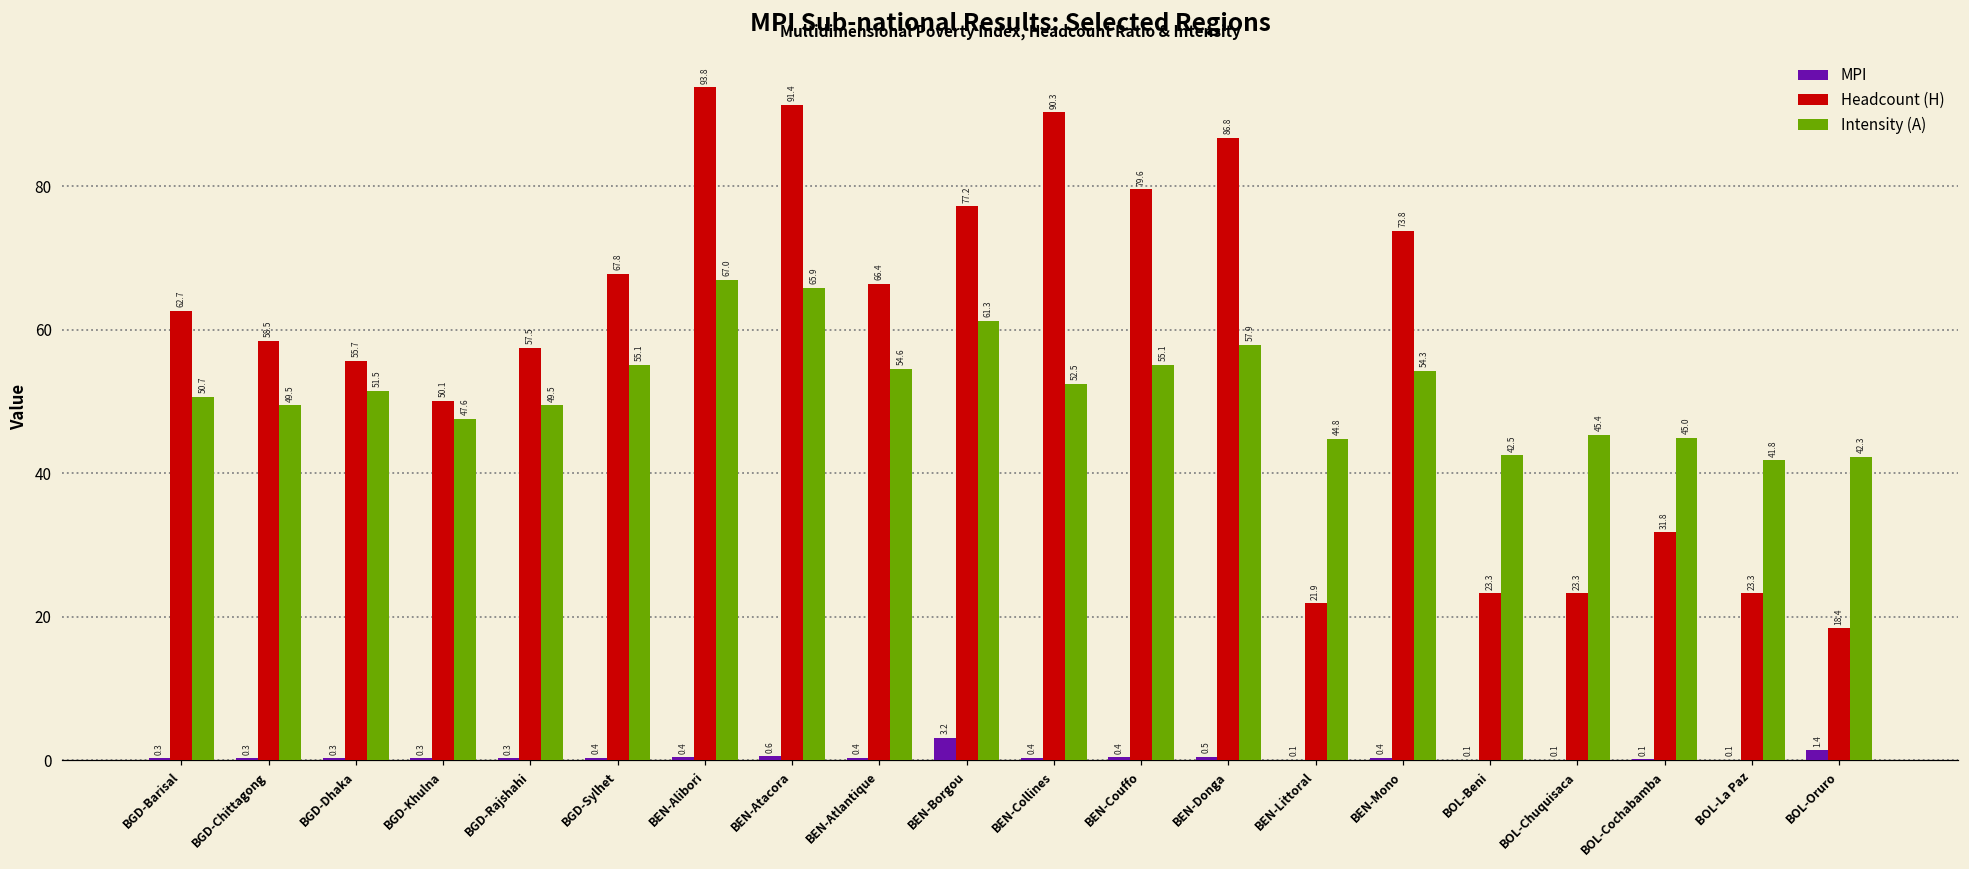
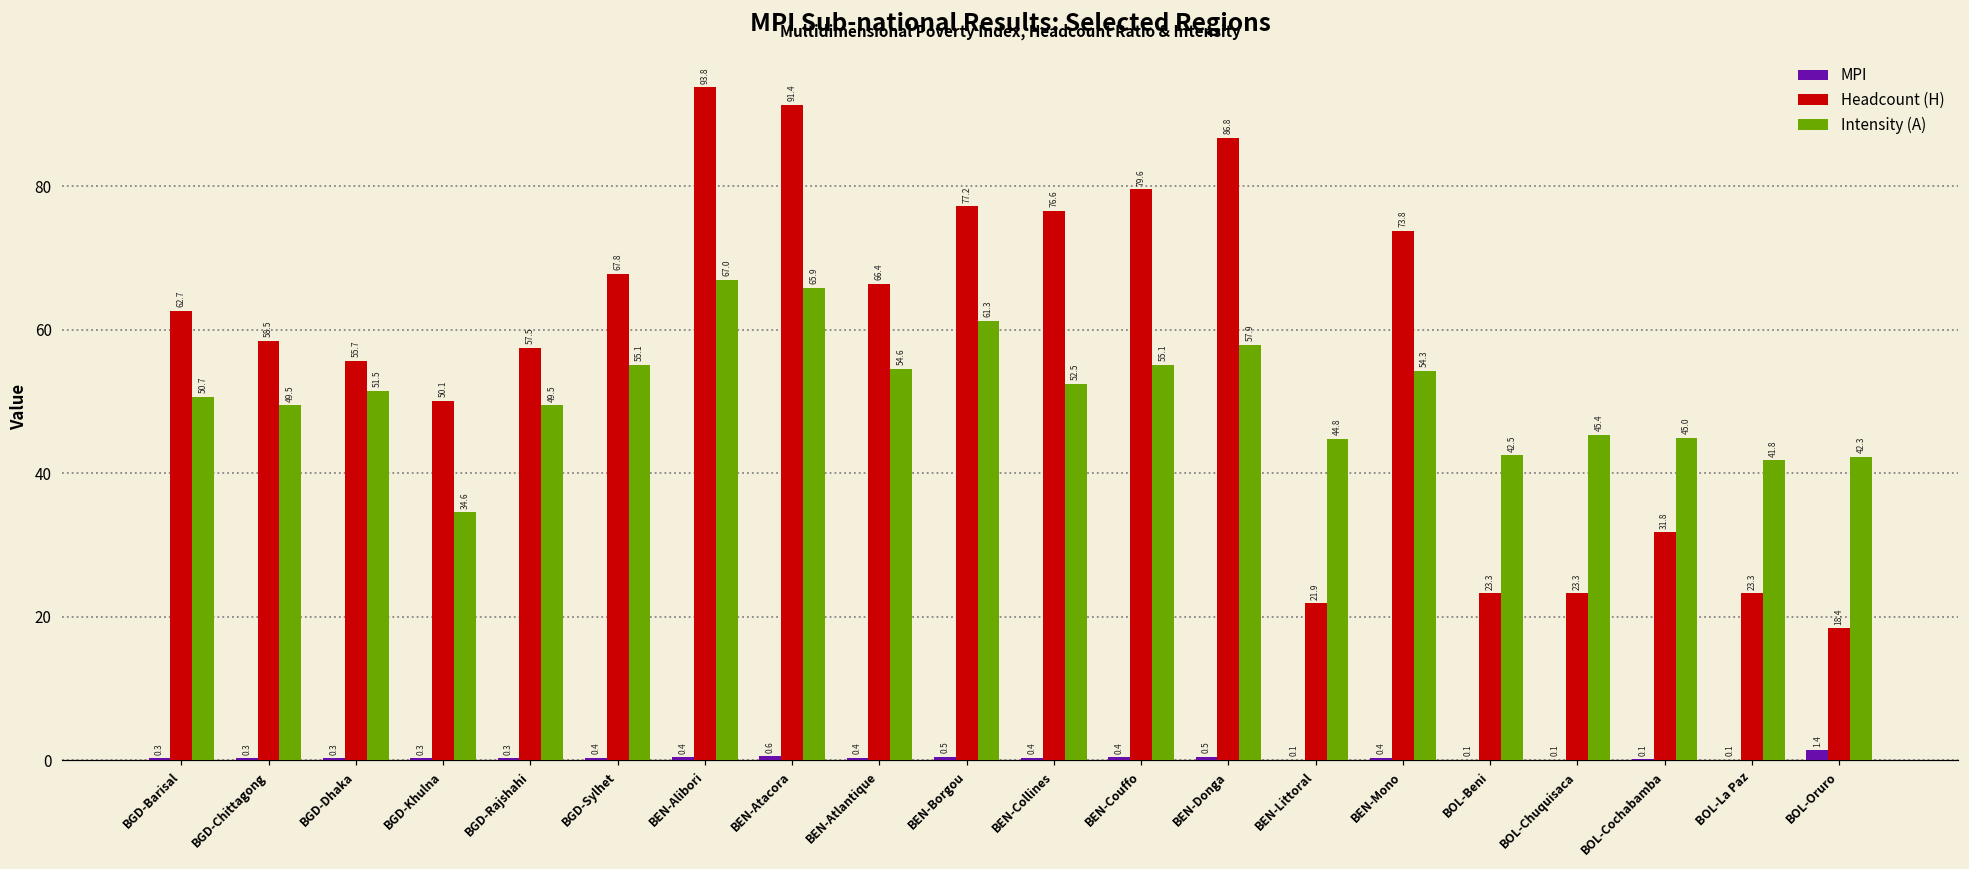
  {
    "MPI": {
      "BGD-Barisal": 0.3,
      "BGD-Chittagong": 0.3,
      "BGD-Dhaka": 0.3,
      "BGD-Khulna": 0.3,
      "BGD-Rajshahi": 0.3,
      "BGD-Sylhet": 0.4,
      "BEN-Alibori": 0.4,
      "BEN-Atacora": 0.6,
      "BEN-Atlantique": 0.4,
-     "BEN-Borgou": 3.2,
+     "BEN-Borgou": 0.5,
      "BEN-Collines": 0.4,
      "BEN-Couffo": 0.4,
      "BEN-Donga": 0.5,
      "BEN-Littoral": 0.1,
      "BEN-Mono": 0.4,
      "BOL-Beni": 0.1,
      "BOL-Chuquisaca": 0.1,
      "BOL-Cochabamba": 0.1,
      "BOL-La Paz": 0.1,
      "BOL-Oruro": 1.4
    },
    "Headcount (H)": {
      "BGD-Barisal": 62.7,
      "BGD-Chittagong": 58.5,
      "BGD-Dhaka": 55.7,
      "BGD-Khulna": 50.1,
      "BGD-Rajshahi": 57.5,
      "BGD-Sylhet": 67.8,
      "BEN-Alibori": 93.8,
      "BEN-Atacora": 91.4,
      "BEN-Atlantique": 66.4,
      "BEN-Borgou": 77.2,
-     "BEN-Collines": 90.3,
+     "BEN-Collines": 76.6,
      "BEN-Couffo": 79.6,
      "BEN-Donga": 86.8,
      "BEN-Littoral": 21.9,
      "BEN-Mono": 73.8,
      "BOL-Beni": 23.3,
      "BOL-Chuquisaca": 23.3,
      "BOL-Cochabamba": 31.8,
      "BOL-La Paz": 23.3,
      "BOL-Oruro": 18.4
    },
    "Intensity (A)": {
      "BGD-Barisal": 50.7,
      "BGD-Chittagong": 49.5,
      "BGD-Dhaka": 51.5,
-     "BGD-Khulna": 47.6,
+     "BGD-Khulna": 34.6,
      "BGD-Rajshahi": 49.5,
      "BGD-Sylhet": 55.1,
      "BEN-Alibori": 67.0,
      "BEN-Atacora": 65.9,
      "BEN-Atlantique": 54.6,
      "BEN-Borgou": 61.3,
      "BEN-Collines": 52.5,
      "BEN-Couffo": 55.1,
      "BEN-Donga": 57.9,
      "BEN-Littoral": 44.8,
      "BEN-Mono": 54.3,
      "BOL-Beni": 42.5,
      "BOL-Chuquisaca": 45.4,
      "BOL-Cochabamba": 45.0,
      "BOL-La Paz": 41.8,
      "BOL-Oruro": 42.3
    }
  }
